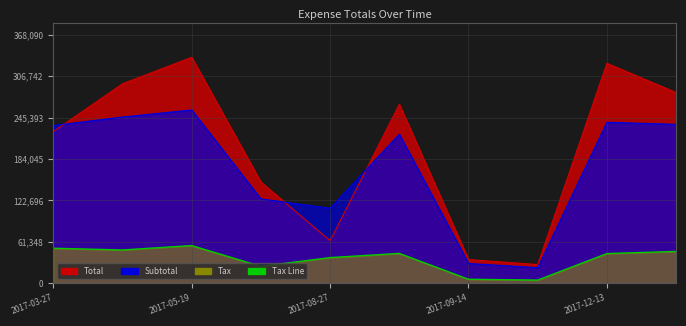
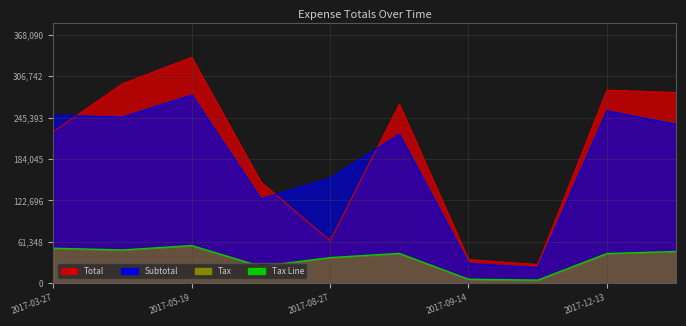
  {
    "Total": {
      "2017-03-27": "220,000",
      "2017-05-19": "330,000",
      "2017-08-27": "60,000",
      "2017-09-14": "40,000",
-     "2017-12-13": "330,000"
+     "2017-12-13": "290,000"
    },
    "Subtotal": {
-     "2017-03-27": "230,000",
-     "2017-05-19": "260,000",
-     "2017-08-27": "110,000",
+     "2017-03-27": "250,000",
+     "2017-05-19": "280,000",
+     "2017-08-27": "160,000",
      "2017-09-14": "30,000",
-     "2017-12-13": "240,000"
+     "2017-12-13": "260,000"
    },
    "Tax": {
      "2017-03-27": "50,000",
      "2017-05-19": "60,000",
      "2017-08-27": "40,000",
      "2017-09-14": "10,000",
      "2017-12-13": "40,000"
    }
  }
